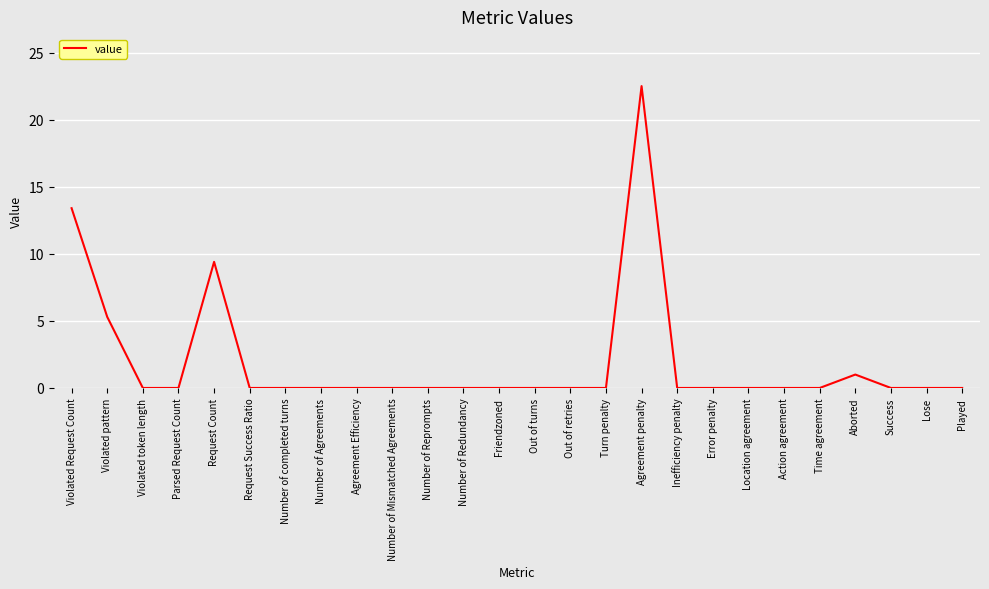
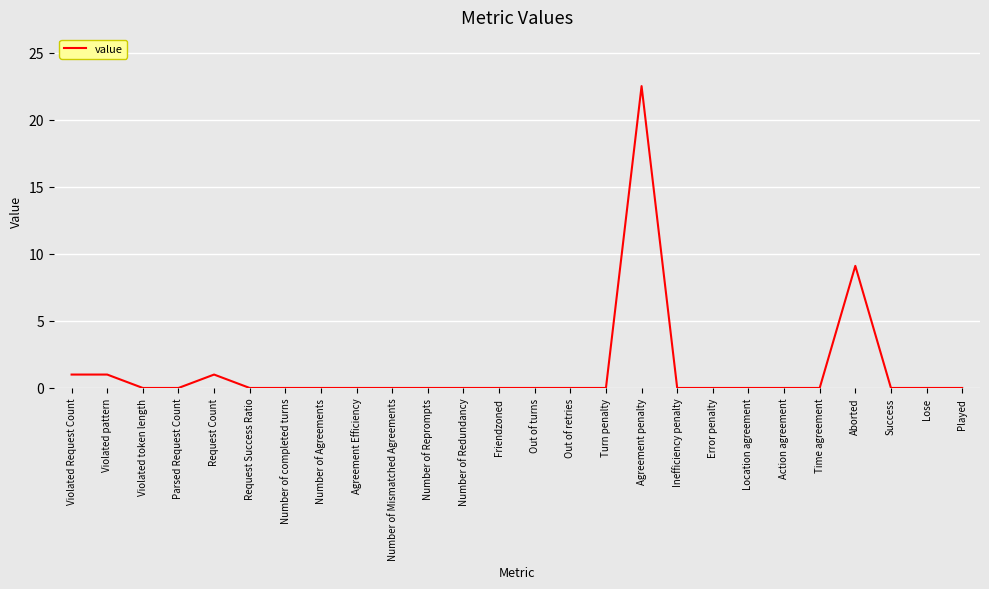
  {
-   "Violated Request Count": 13.4,
-   "Violated pattern": 5.3,
+   "Violated Request Count": 1.0,
+   "Violated pattern": 1.0,
    "Violated token length": 0.0,
    "Parsed Request Count": 0.0,
-   "Request Count": 9.4,
+   "Request Count": 1.0,
    "Request Success Ratio": 0.0,
    "Number of completed turns": 0.0,
    "Number of Agreements": 0.0,
    "Agreement Efficiency": 0.0,
    "Number of Mismatched Agreements": 0.0,
    "Number of Reprompts": 0.0,
    "Number of Redundancy": 0.0,
    "Friendzoned": 0.0,
    "Out of turns": 0.0,
    "Out of retries": 0.0,
    "Turn penalty": 0.0,
    "Agreement penalty": 22.5,
    "Inefficiency penalty": 0.0,
    "Error penalty": 0.0,
    "Location agreement": 0.0,
    "Action agreement": 0.0,
    "Time agreement": 0.0,
-   "Aborted": 1.0,
+   "Aborted": 9.1,
    "Success": 0.0,
    "Lose": 0.0,
    "Played": 0.0
  }
